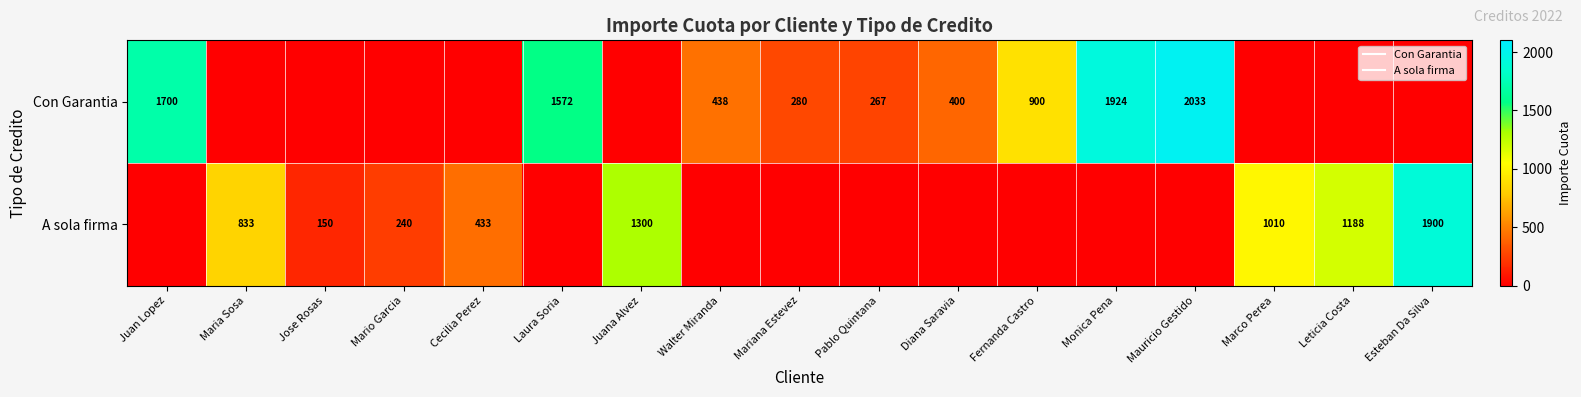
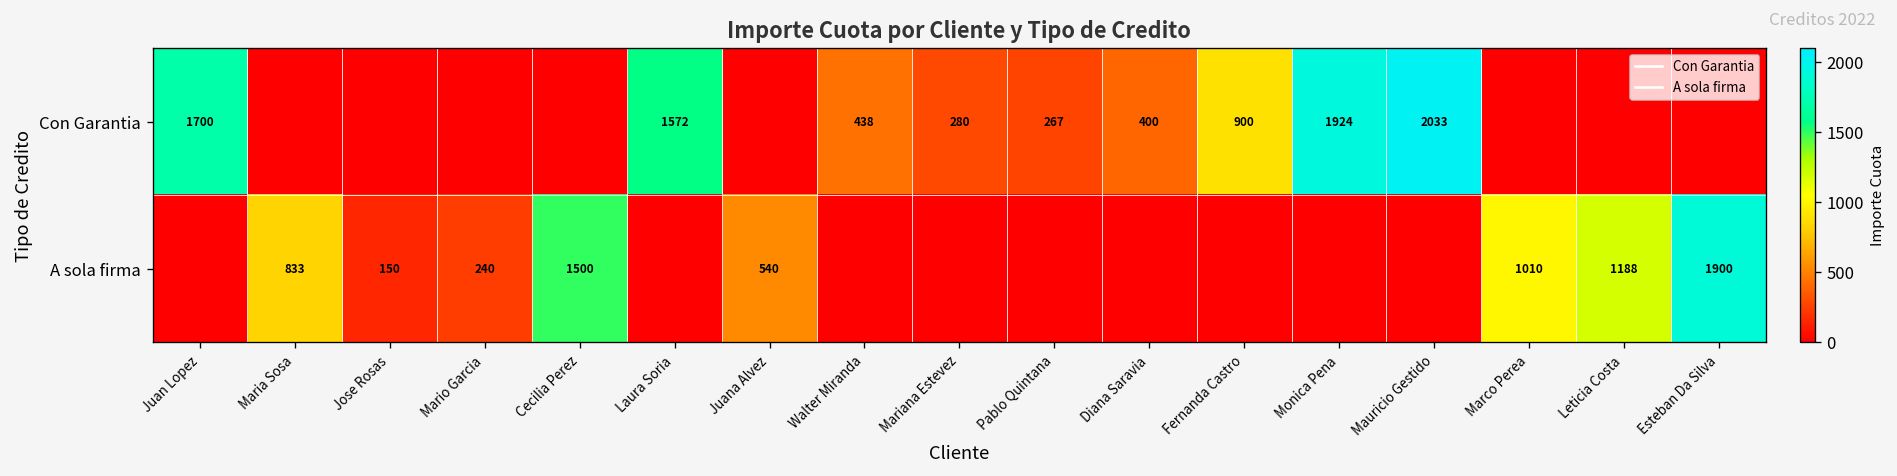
  {
    "Con Garantia": {
      "Juan Lopez": 1700,
      "Laura Soria": 1572,
      "Walter Miranda": 438,
      "Mariana Estevez": 280,
      "Pablo Quintana": 267,
      "Diana Saravia": 400,
      "Fernanda Castro": 900,
      "Monica Pena": 1924,
      "Mauricio Gestido": 2033
    },
    "A sola firma": {
      "Maria Sosa": 833,
      "Jose Rosas": 150,
      "Mario Garcia": 240,
-     "Cecilia Perez": 433,
-     "Juana Alvez": 1300,
+     "Cecilia Perez": 1500,
+     "Juana Alvez": 540,
      "Marco Perea": 1010,
      "Leticia Costa": 1188,
      "Esteban Da Silva": 1900
    }
  }
